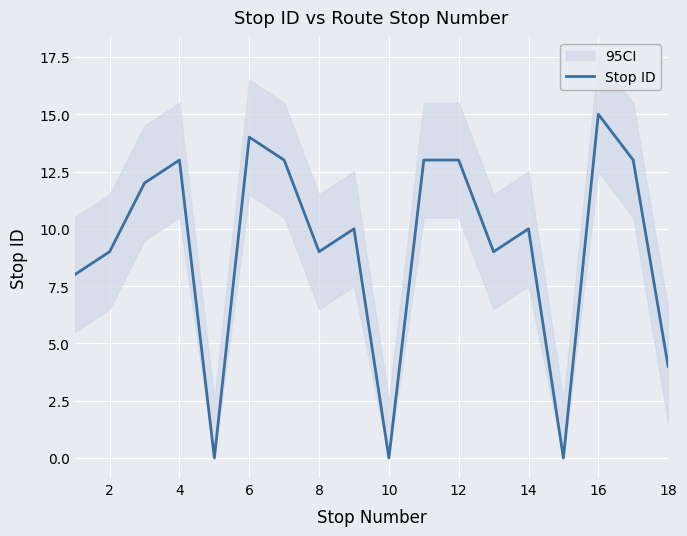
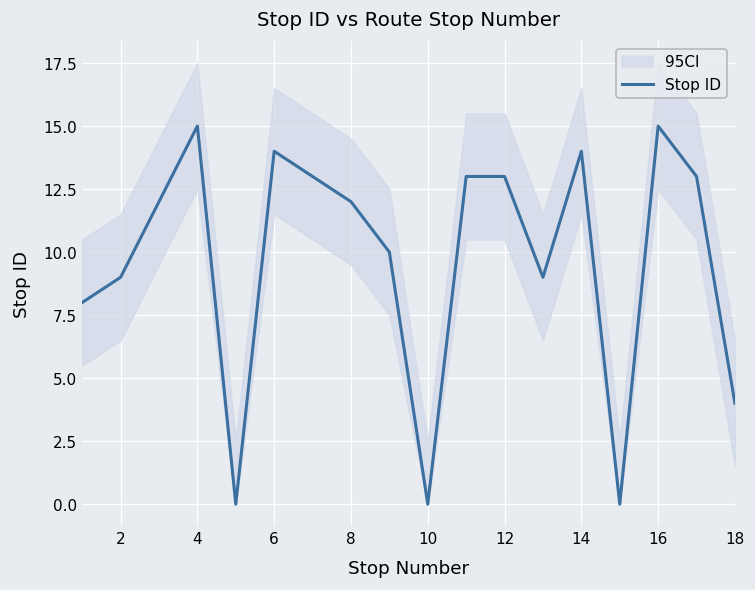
  {
    "Stop ID": {
      "2": 9,
-     "4": 13,
+     "4": 15,
      "6": 14,
-     "8": 9,
+     "8": 12,
      "10": 0,
      "12": 13,
-     "14": 10,
+     "14": 14,
      "16": 15,
      "18": 4
    },
    "95CI": {
      "10": 2.5
    }
  }
